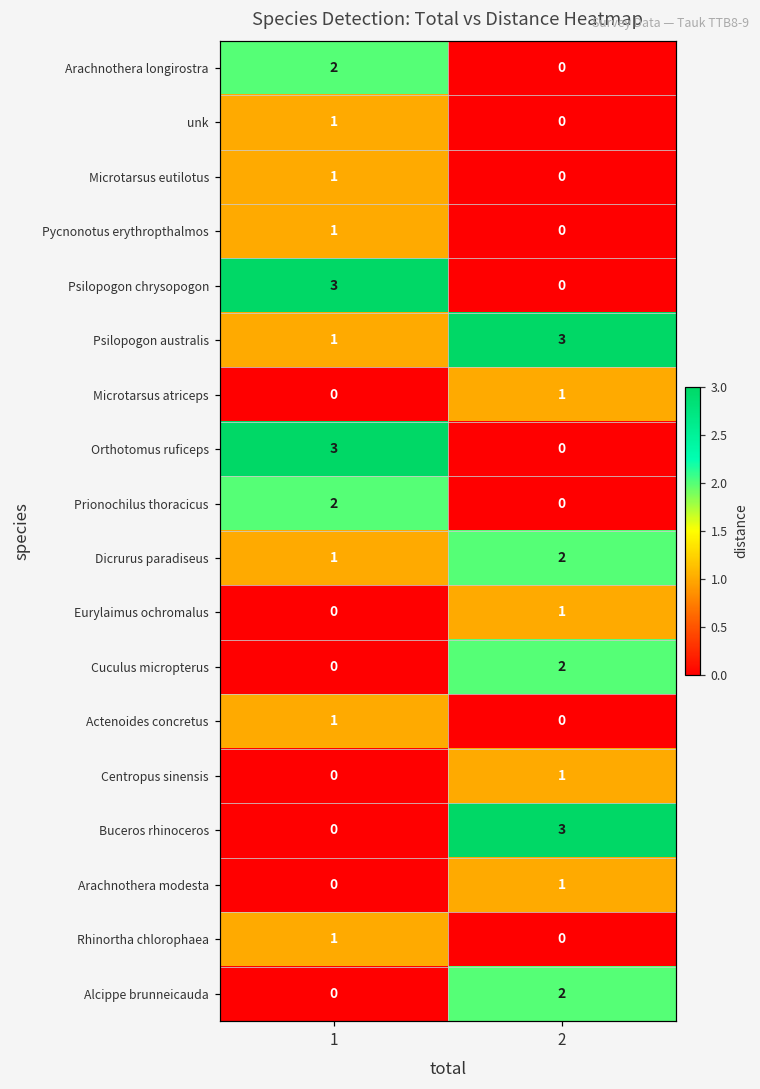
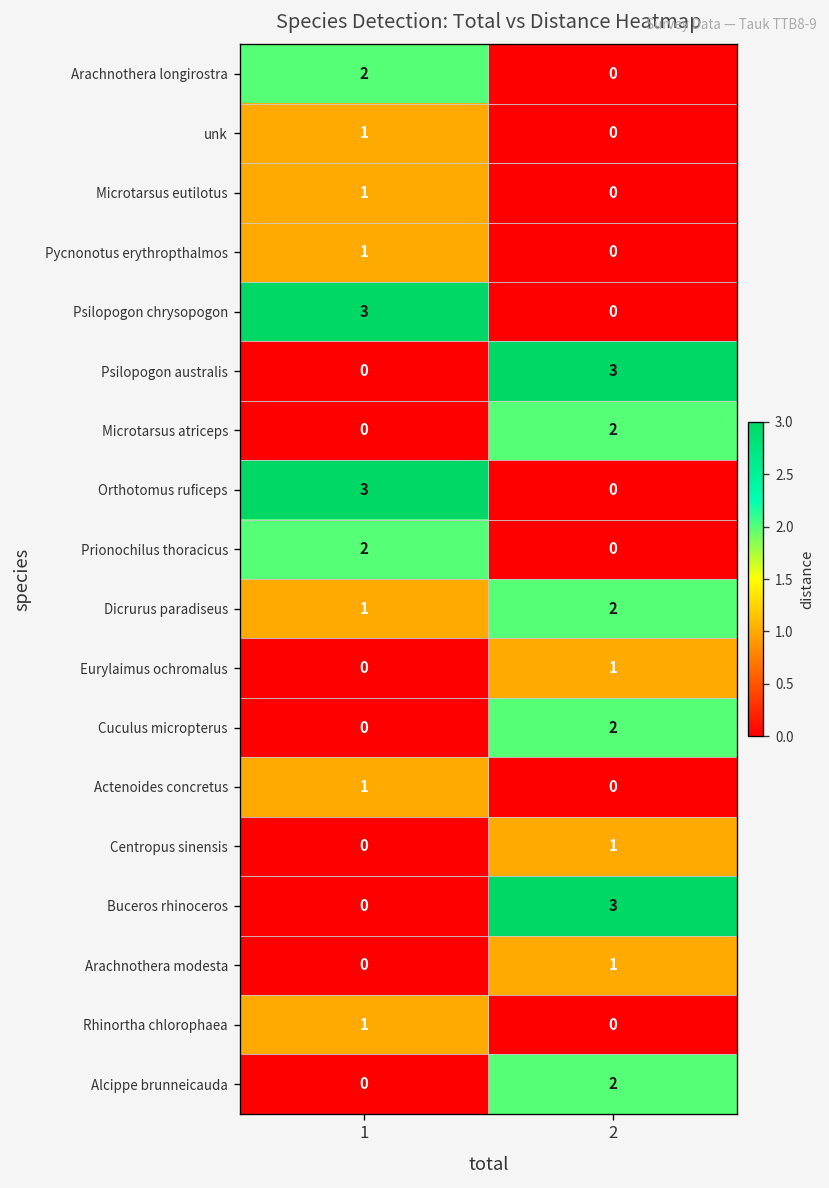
  {
    "Arachnothera longirostra": {
      "1": 2,
      "2": 0
    },
    "unk": {
      "1": 1,
      "2": 0
    },
    "Microtarsus eutilotus": {
      "1": 1,
      "2": 0
    },
    "Pycnonotus erythropthalmos": {
      "1": 1,
      "2": 0
    },
    "Psilopogon chrysopogon": {
      "1": 3,
      "2": 0
    },
    "Psilopogon australis": {
-     "1": 1,
+     "1": 0,
      "2": 3
    },
    "Microtarsus atriceps": {
      "1": 0,
-     "2": 1
+     "2": 2
    },
    "Orthotomus ruficeps": {
      "1": 3,
      "2": 0
    },
    "Prionochilus thoracicus": {
      "1": 2,
      "2": 0
    },
    "Dicrurus paradiseus": {
      "1": 1,
      "2": 2
    },
    "Eurylaimus ochromalus": {
      "1": 0,
      "2": 1
    },
    "Cuculus micropterus": {
      "1": 0,
      "2": 2
    },
    "Actenoides concretus": {
      "1": 1,
      "2": 0
    },
    "Centropus sinensis": {
      "1": 0,
      "2": 1
    },
    "Buceros rhinoceros": {
      "1": 0,
      "2": 3
    },
    "Arachnothera modesta": {
      "1": 0,
      "2": 1
    },
    "Rhinortha chlorophaea": {
      "1": 1,
      "2": 0
    },
    "Alcippe brunneicauda": {
      "1": 0,
      "2": 2
    }
  }
